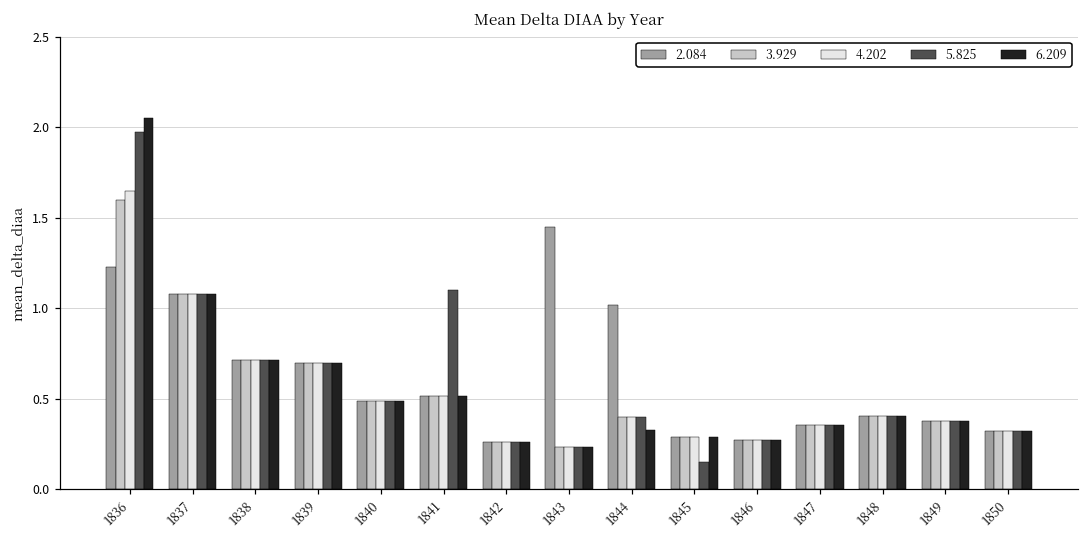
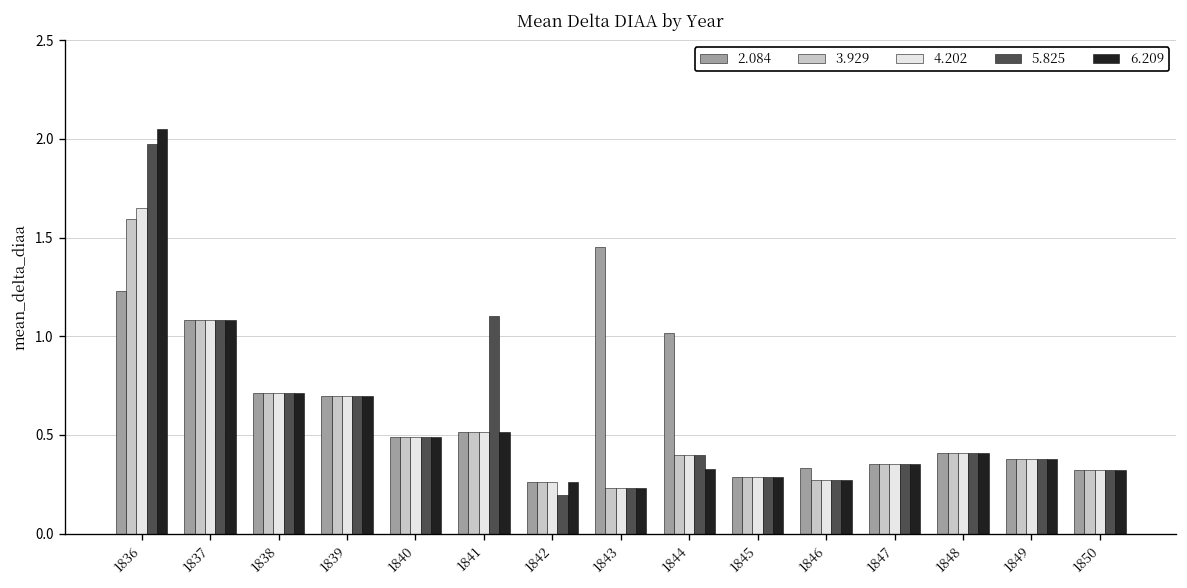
  {
    "2.084": {
      "1836": 1.23,
      "1837": 1.08,
      "1838": 0.71,
      "1839": 0.70,
      "1840": 0.49,
      "1841": 0.52,
      "1842": 0.26,
      "1843": 1.45,
      "1844": 1.02,
      "1845": 0.29,
-     "1846": 0.27,
+     "1846": 0.33,
      "1847": 0.35,
      "1848": 0.41,
      "1849": 0.38,
      "1850": 0.32
    },
    "5.825": {
      "1836": 1.98,
      "1837": 1.08,
      "1838": 0.71,
      "1839": 0.70,
      "1840": 0.49,
      "1841": 1.10,
-     "1842": 0.26,
+     "1842": 0.20,
      "1843": 0.23,
      "1844": 0.40,
-     "1845": 0.15,
+     "1845": 0.29,
      "1846": 0.27,
      "1847": 0.35,
      "1848": 0.41,
      "1849": 0.38,
      "1850": 0.32
    },
    "6.209": {
      "1836": 2.05,
      "1837": 1.08,
      "1838": 0.71,
      "1839": 0.70,
      "1840": 0.49,
      "1841": 0.52,
      "1842": 0.26,
      "1843": 0.23,
      "1844": 0.33,
      "1845": 0.29,
      "1846": 0.27,
      "1847": 0.35,
      "1848": 0.41,
      "1849": 0.38,
      "1850": 0.32
    }
  }
